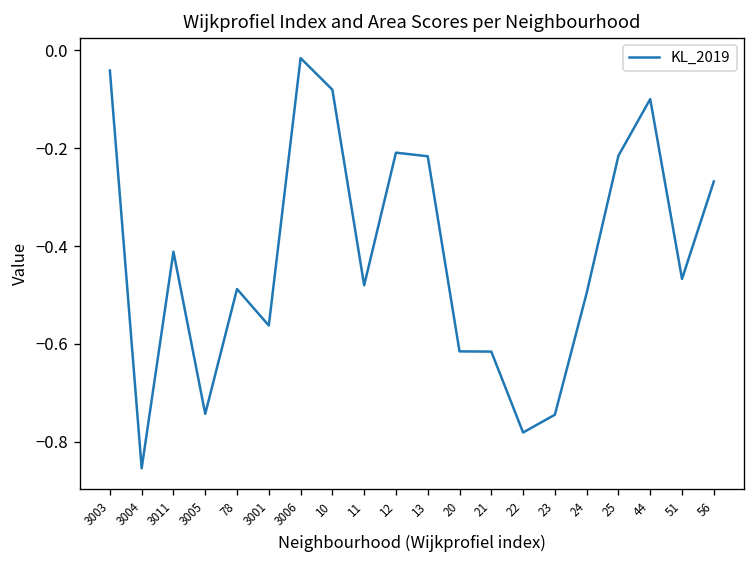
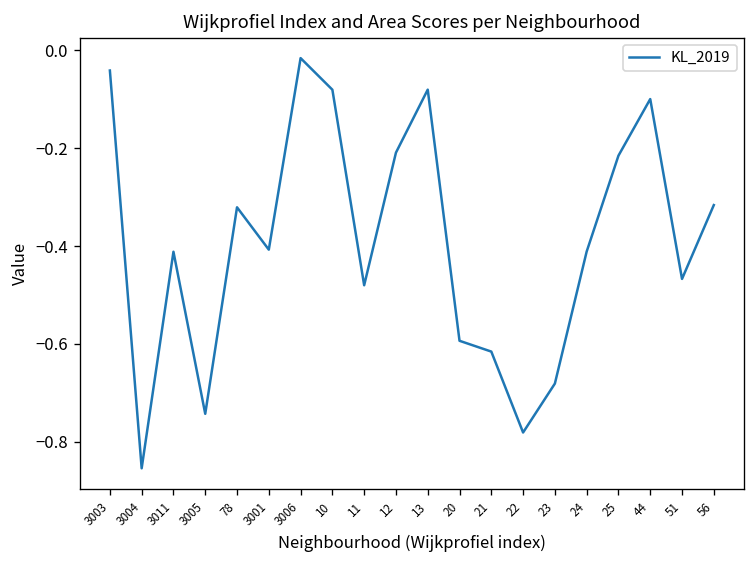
  {
    "3003": -0.04,
    "3004": -0.85,
    "3011": -0.41,
    "3005": -0.74,
-   "78": -0.49,
-   "3001": -0.56,
+   "78": -0.32,
+   "3001": -0.41,
    "3006": -0.02,
    "10": -0.08,
    "11": -0.48,
    "12": -0.21,
-   "13": -0.22,
-   "20": -0.62,
+   "13": -0.08,
+   "20": -0.59,
    "21": -0.62,
    "22": -0.78,
-   "23": -0.74,
-   "24": -0.50,
+   "23": -0.68,
+   "24": -0.41,
    "25": -0.22,
    "44": -0.10,
    "51": -0.47,
-   "56": -0.27
+   "56": -0.32
  }
